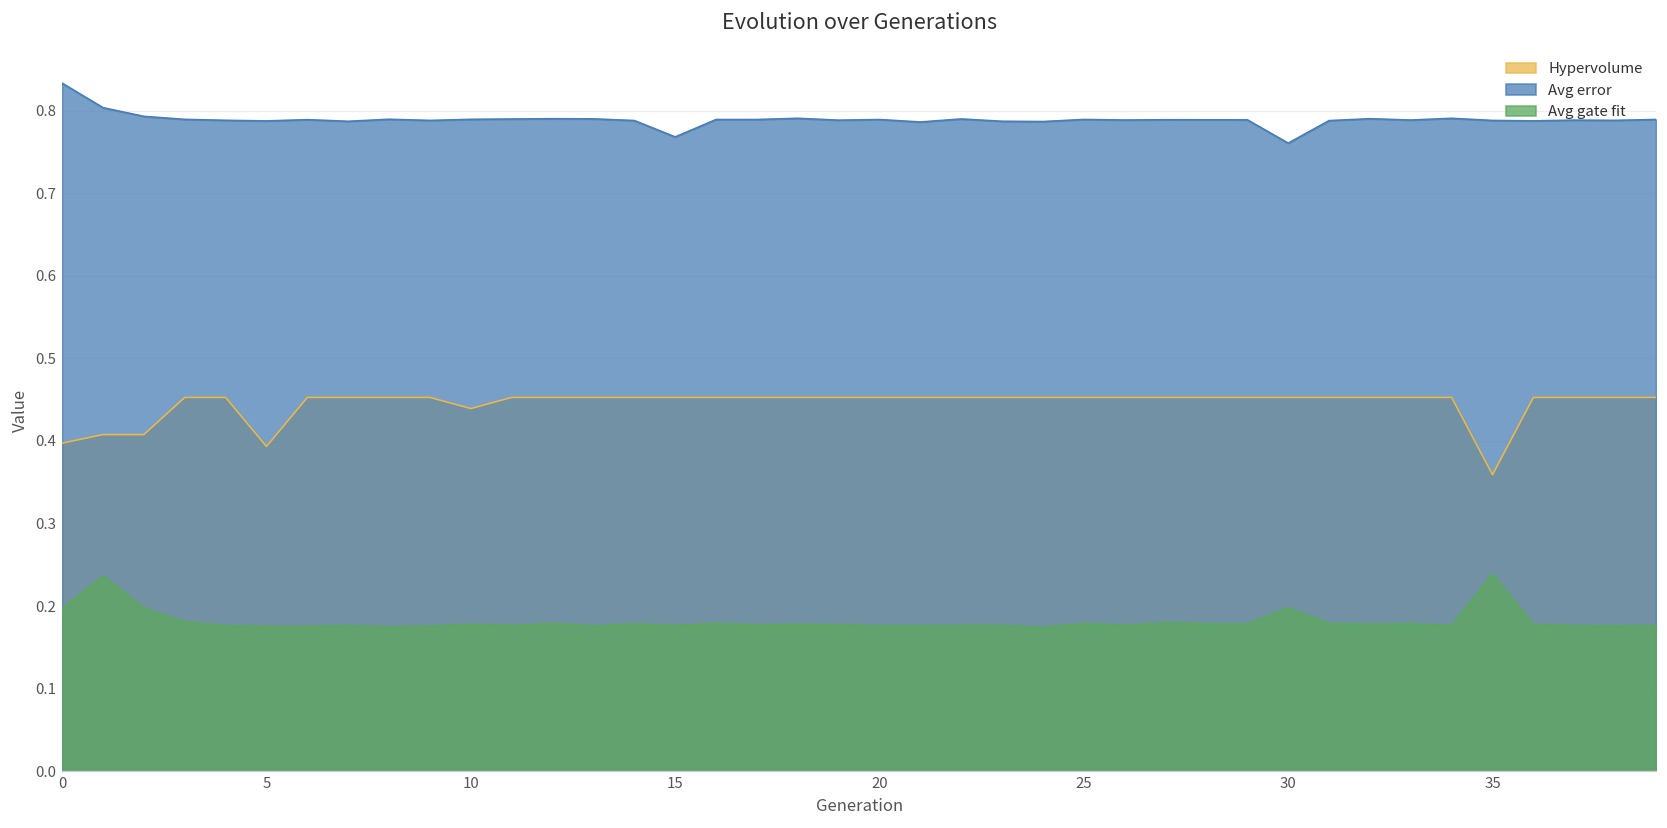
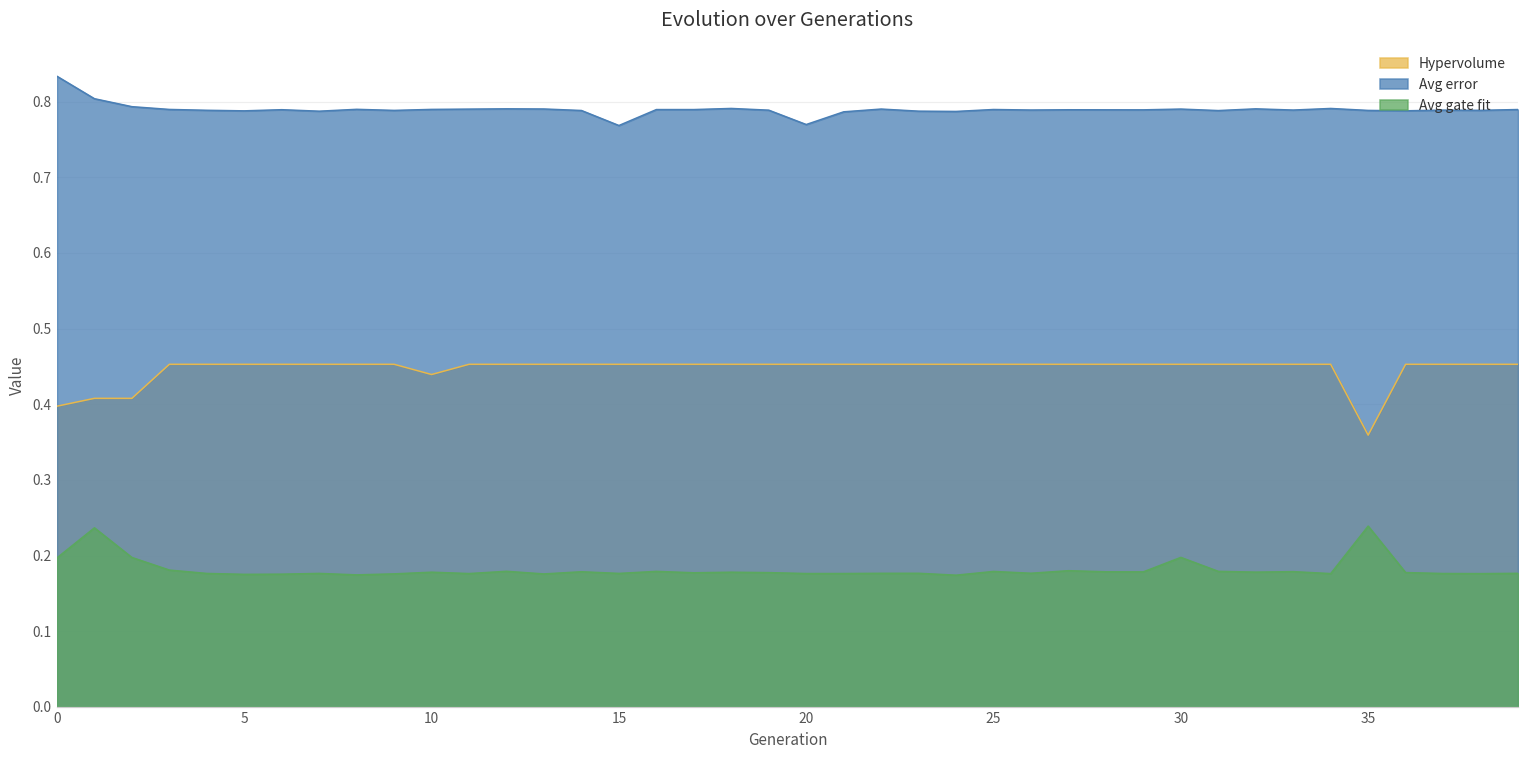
  {
    "Hypervolume": {
      "0": 0.40,
-     "5": 0.39,
+     "5": 0.45,
      "10": 0.44,
      "15": 0.45,
      "20": 0.45,
      "25": 0.45,
      "30": 0.45,
      "35": 0.36
    },
    "Avg error": {
      "0": 0.83,
      "5": 0.79,
      "10": 0.79,
      "15": 0.77,
-     "20": 0.79,
+     "20": 0.77,
      "25": 0.79,
-     "30": 0.76,
+     "30": 0.79,
      "35": 0.79
    },
    "Avg gate fit": {
      "0": 0.20,
      "5": 0.18,
      "10": 0.18,
      "15": 0.18,
      "20": 0.18,
      "25": 0.18,
      "30": 0.20,
      "35": 0.24
    }
  }
